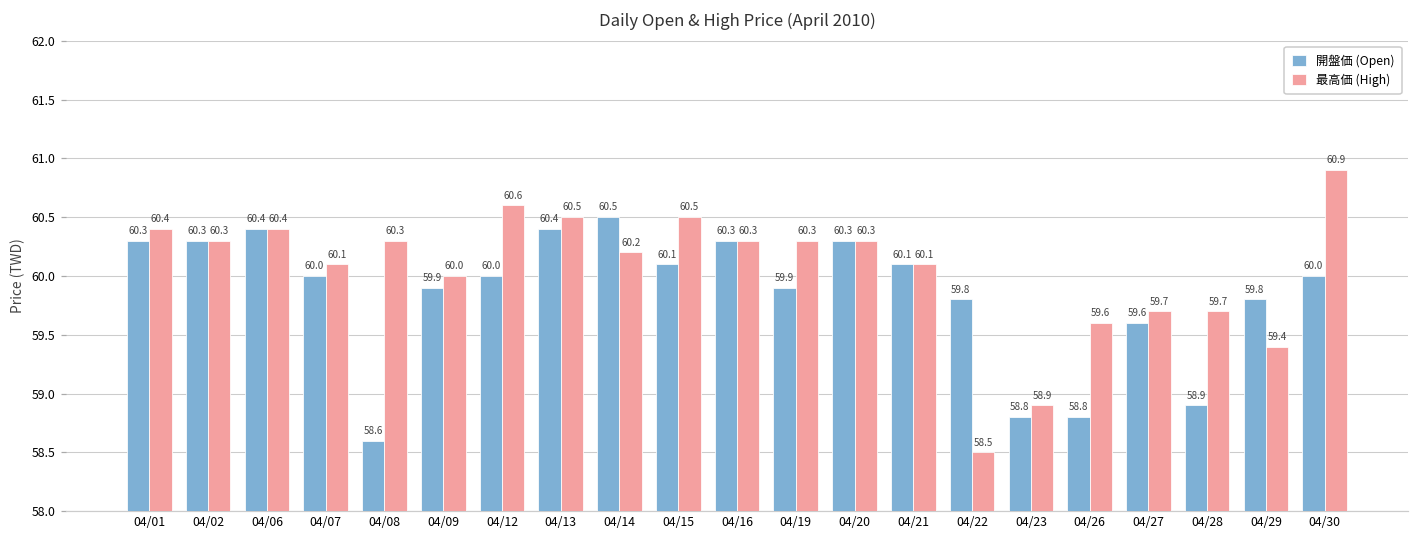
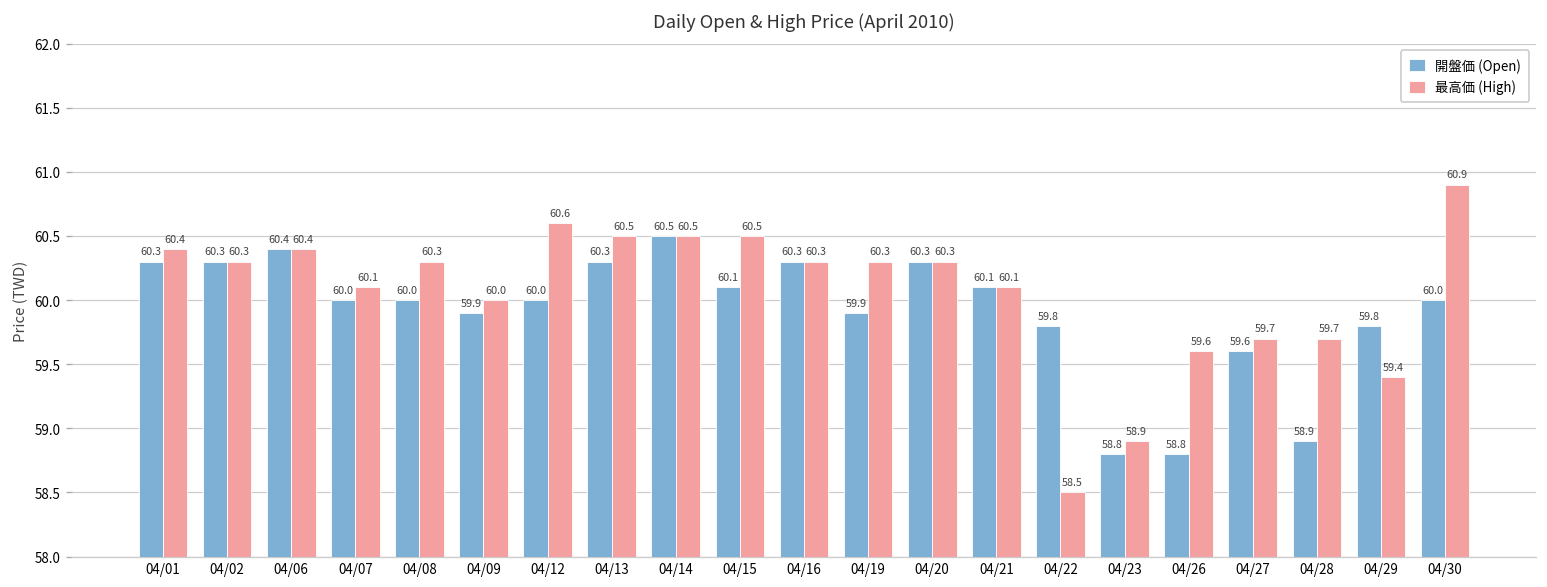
  {
    "開盤価 (Open)": {
      "04/01": 60.3,
      "04/02": 60.3,
      "04/06": 60.4,
      "04/07": 60.0,
-     "04/08": 58.6,
+     "04/08": 60.0,
      "04/09": 59.9,
      "04/12": 60.0,
-     "04/13": 60.4,
+     "04/13": 60.3,
      "04/14": 60.5,
      "04/15": 60.1,
      "04/16": 60.3,
      "04/19": 59.9,
      "04/20": 60.3,
      "04/21": 60.1,
      "04/22": 59.8,
      "04/23": 58.8,
      "04/26": 58.8,
      "04/27": 59.6,
      "04/28": 58.9,
      "04/29": 59.8,
      "04/30": 60.0
    },
    "最高価 (High)": {
      "04/01": 60.4,
      "04/02": 60.3,
      "04/06": 60.4,
      "04/07": 60.1,
      "04/08": 60.3,
      "04/09": 60.0,
      "04/12": 60.6,
      "04/13": 60.5,
-     "04/14": 60.2,
+     "04/14": 60.5,
      "04/15": 60.5,
      "04/16": 60.3,
      "04/19": 60.3,
      "04/20": 60.3,
      "04/21": 60.1,
      "04/22": 58.5,
      "04/23": 58.9,
      "04/26": 59.6,
      "04/27": 59.7,
      "04/28": 59.7,
      "04/29": 59.4,
      "04/30": 60.9
    }
  }
